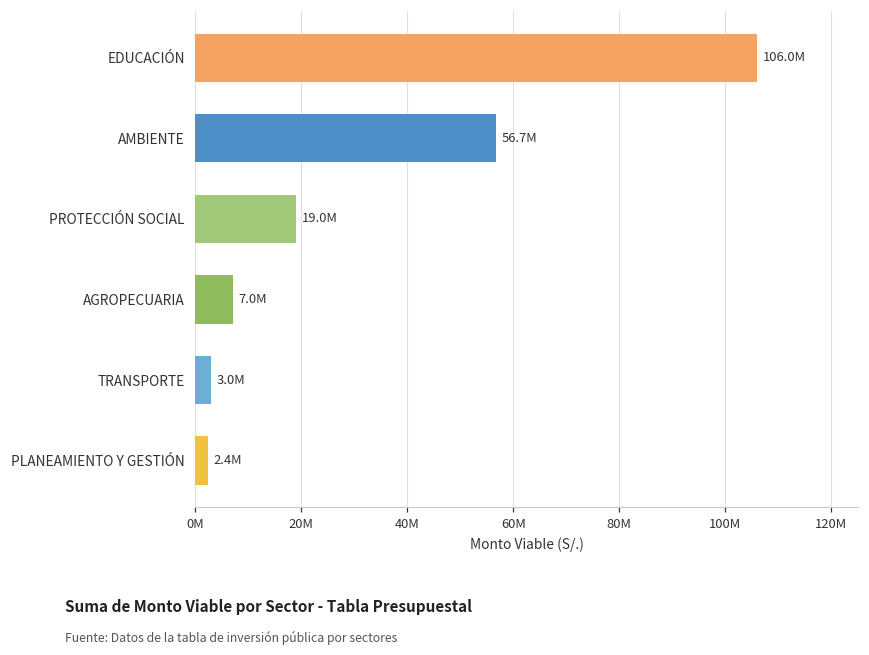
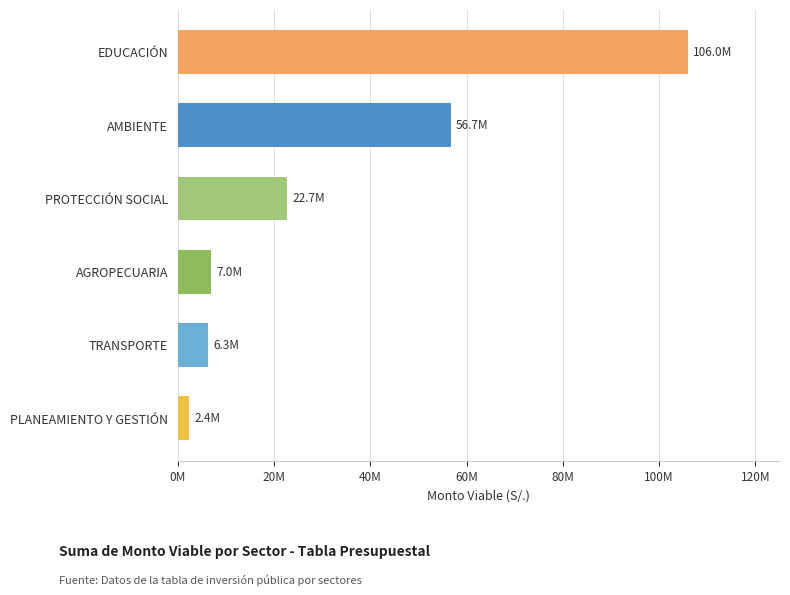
  {
    "EDUCACIÓN": "106.0M",
    "AMBIENTE": "56.7M",
-   "PROTECCIÓN SOCIAL": "19.0M",
+   "PROTECCIÓN SOCIAL": "22.7M",
    "AGROPECUARIA": "7.0M",
-   "TRANSPORTE": "3.0M",
+   "TRANSPORTE": "6.3M",
    "PLANEAMIENTO Y GESTIÓN": "2.4M"
  }
